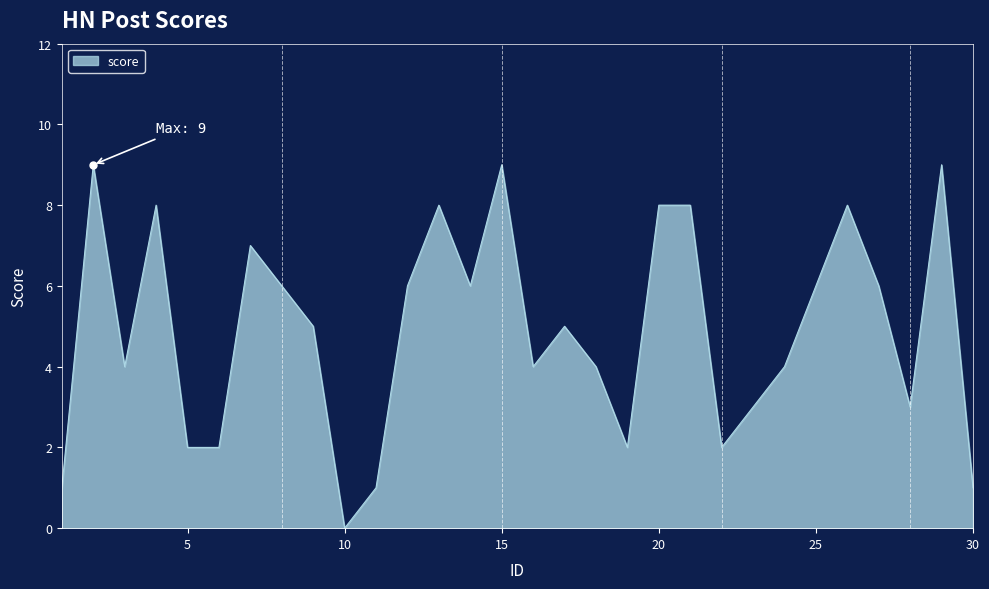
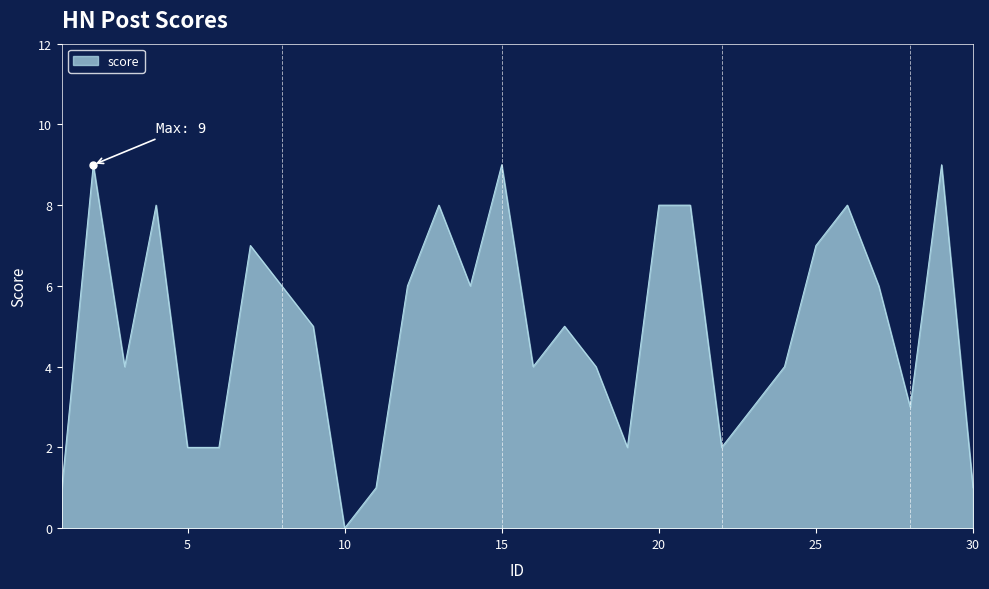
  {
    "score": {
      "5": 2,
      "10": 0,
      "15": 9,
      "20": 8,
-     "25": 6,
+     "25": 7,
      "30": 1
    }
  }
